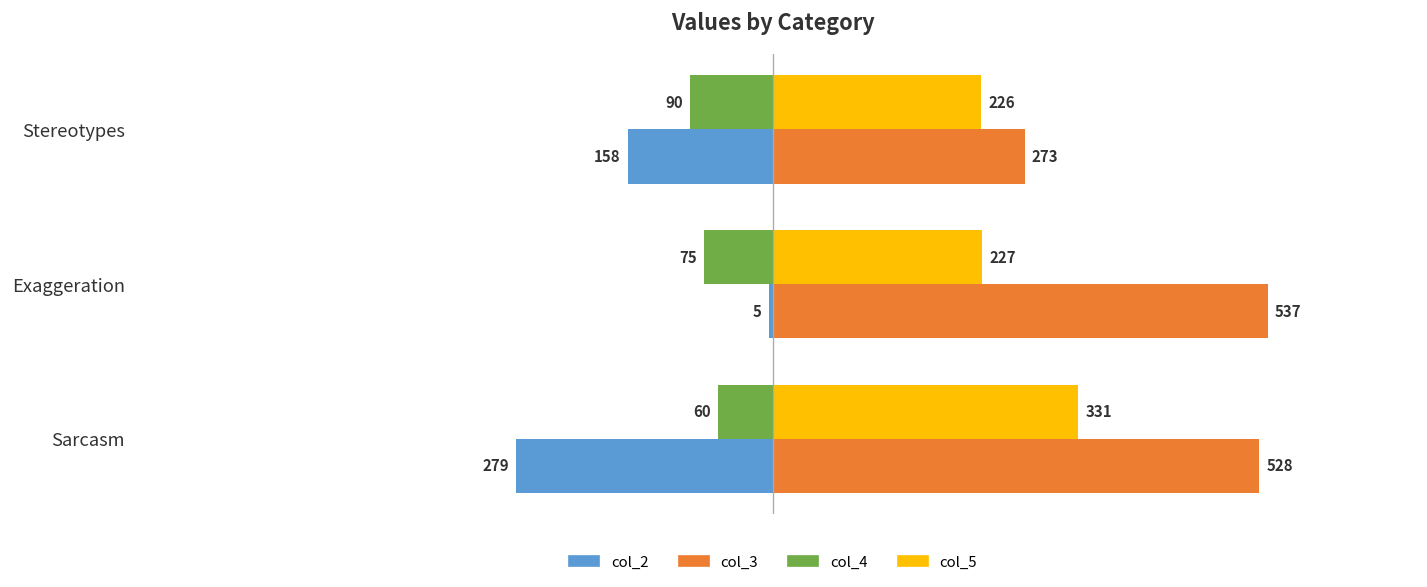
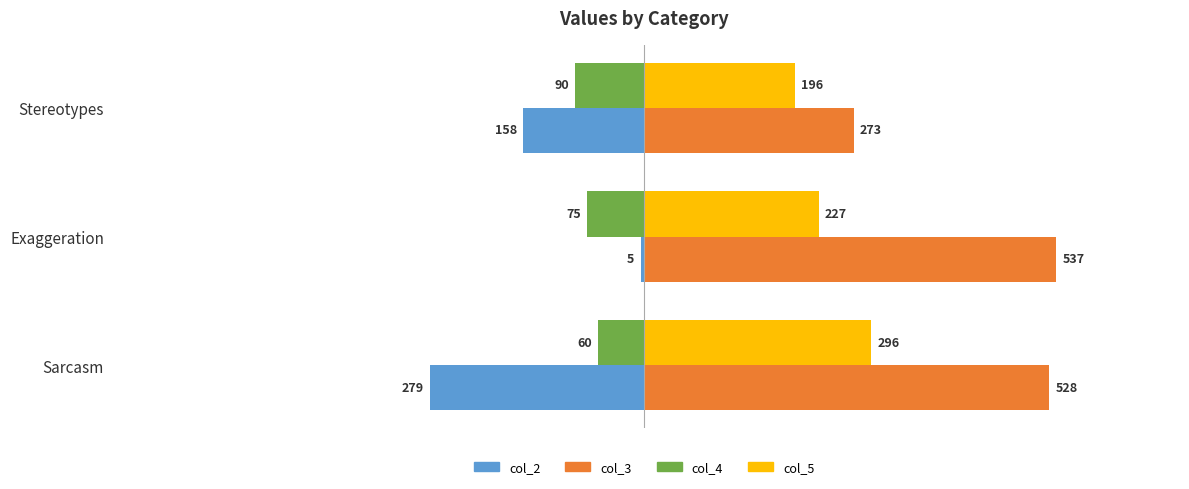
  {
    "col_3": {
      "Stereotypes": 273,
      "Exaggeration": 537,
      "Sarcasm": 528
    },
    "col_5": {
-     "Stereotypes": 226,
+     "Stereotypes": 196,
      "Exaggeration": 227,
-     "Sarcasm": 331
+     "Sarcasm": 296
    }
  }
